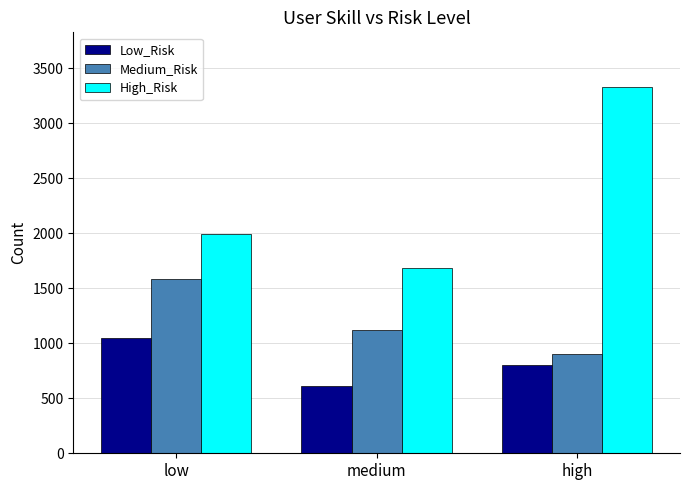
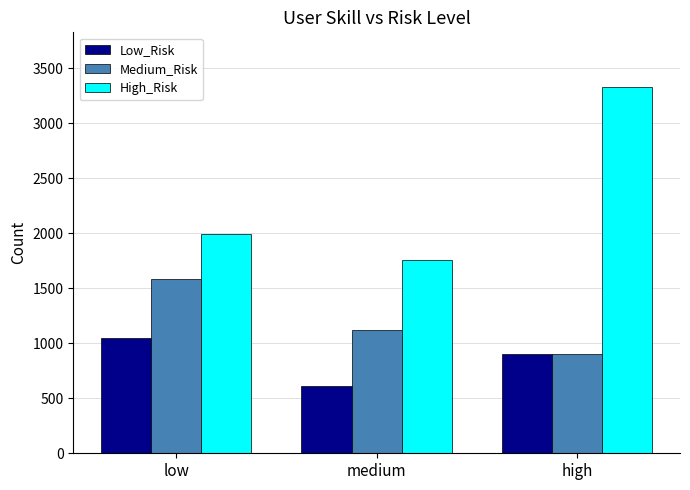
  {
    "Low_Risk": {
      "low": 1040,
      "medium": 610,
-     "high": 810
+     "high": 900
    },
    "Medium_Risk": {
      "low": 1580,
      "medium": 1120,
      "high": 910
    },
    "High_Risk": {
      "low": 1990,
-     "medium": 1680,
+     "medium": 1750,
      "high": 3330
    }
  }
